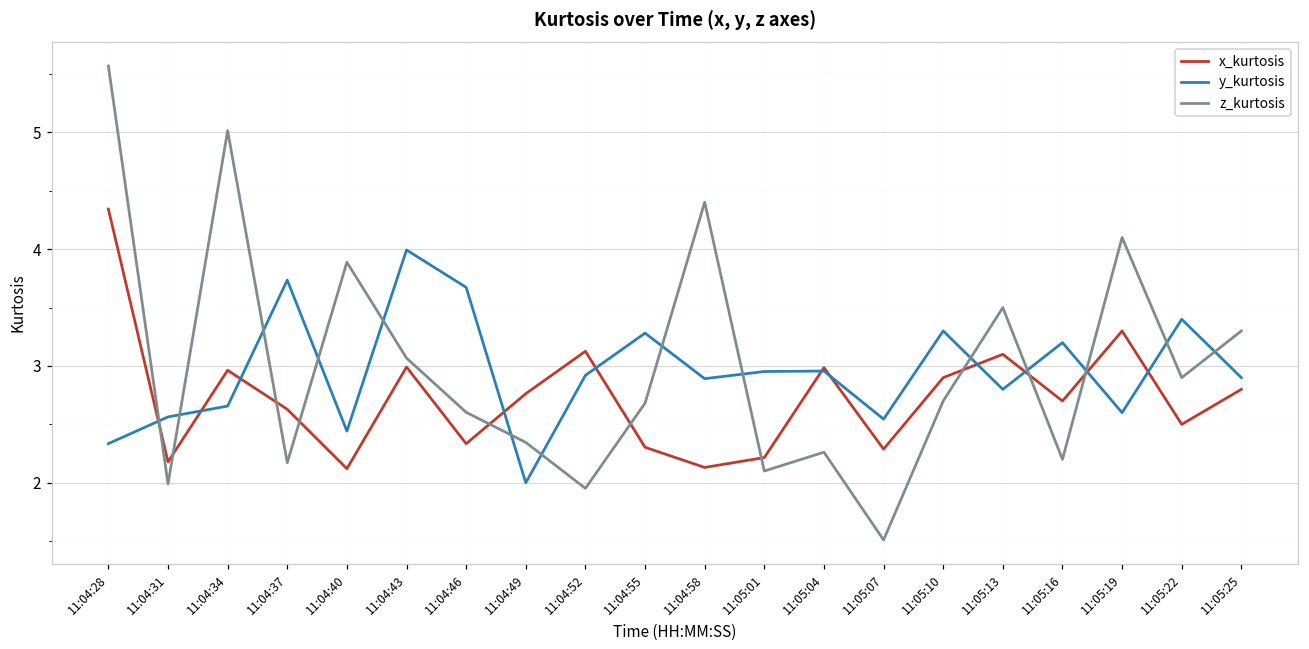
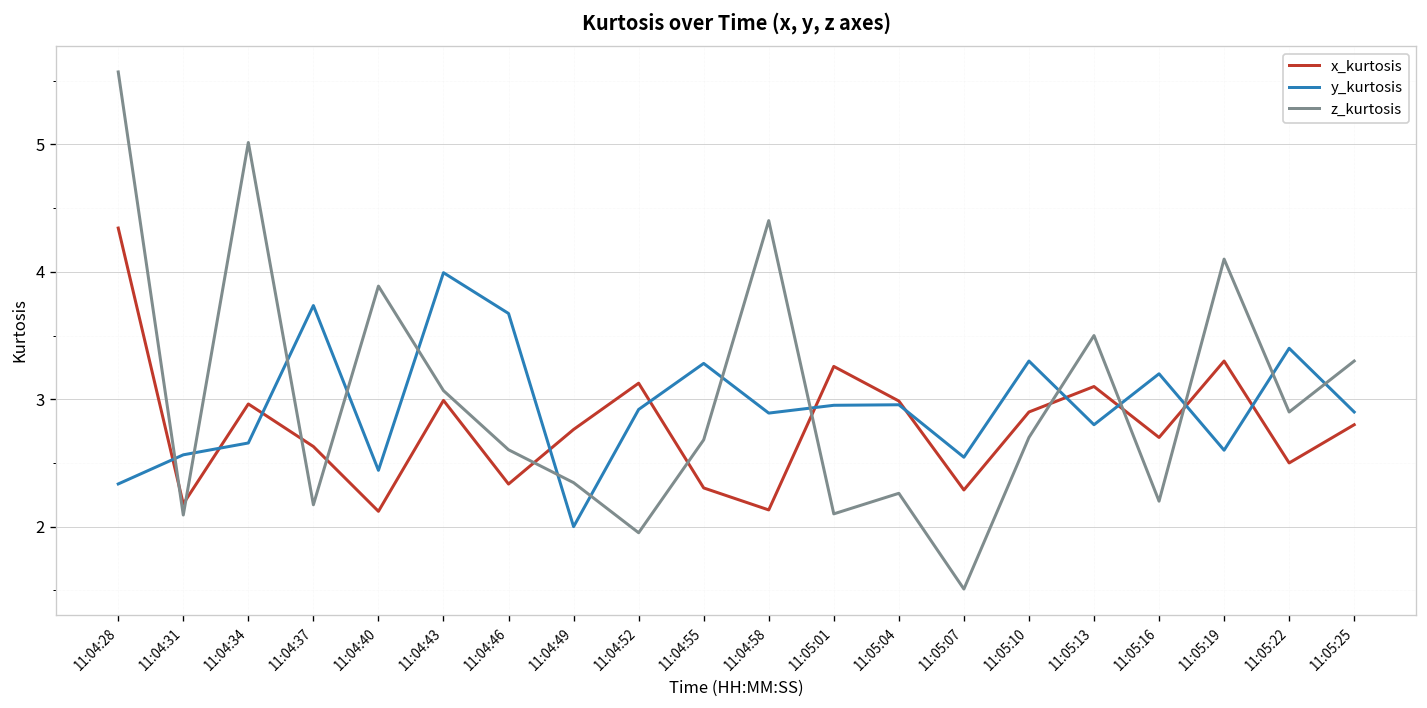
  {
    "x_kurtosis": {
      "11:04:28": 4.34,
      "11:04:31": 2.18,
      "11:04:34": 2.96,
      "11:04:37": 2.63,
      "11:04:40": 2.12,
      "11:04:43": 2.99,
      "11:04:46": 2.33,
      "11:04:49": 2.76,
      "11:04:52": 3.13,
      "11:04:55": 2.30,
      "11:04:58": 2.13,
-     "11:05:01": 2.22,
+     "11:05:01": 3.26,
      "11:05:04": 2.99,
      "11:05:07": 2.29,
      "11:05:10": 2.90,
      "11:05:13": 3.10,
      "11:05:16": 2.70,
      "11:05:19": 3.30,
      "11:05:22": 2.50,
      "11:05:25": 2.80
    },
    "y_kurtosis": {
      "11:04:28": 2.34,
      "11:04:31": 2.56,
      "11:04:34": 2.66,
      "11:04:37": 3.74,
      "11:04:40": 2.44,
      "11:04:43": 3.99,
      "11:04:46": 3.67,
      "11:04:49": 2.00,
      "11:04:52": 2.92,
      "11:04:55": 3.28,
      "11:04:58": 2.89,
      "11:05:01": 2.95,
      "11:05:04": 2.96,
      "11:05:07": 2.54,
      "11:05:10": 3.30,
      "11:05:13": 2.80,
      "11:05:16": 3.20,
      "11:05:19": 2.60,
      "11:05:22": 3.40,
      "11:05:25": 2.90
    },
    "z_kurtosis": {
      "11:04:28": 5.57,
-     "11:04:31": 1.99,
+     "11:04:31": 2.09,
      "11:04:34": 5.02,
      "11:04:37": 2.17,
      "11:04:40": 3.89,
      "11:04:43": 3.07,
      "11:04:46": 2.60,
      "11:04:49": 2.35,
      "11:04:52": 1.95,
      "11:04:55": 2.68,
      "11:04:58": 4.40,
      "11:05:01": 2.10,
      "11:05:04": 2.26,
      "11:05:07": 1.51,
      "11:05:10": 2.70,
      "11:05:13": 3.50,
      "11:05:16": 2.20,
      "11:05:19": 4.10,
      "11:05:22": 2.90,
      "11:05:25": 3.30
    }
  }
